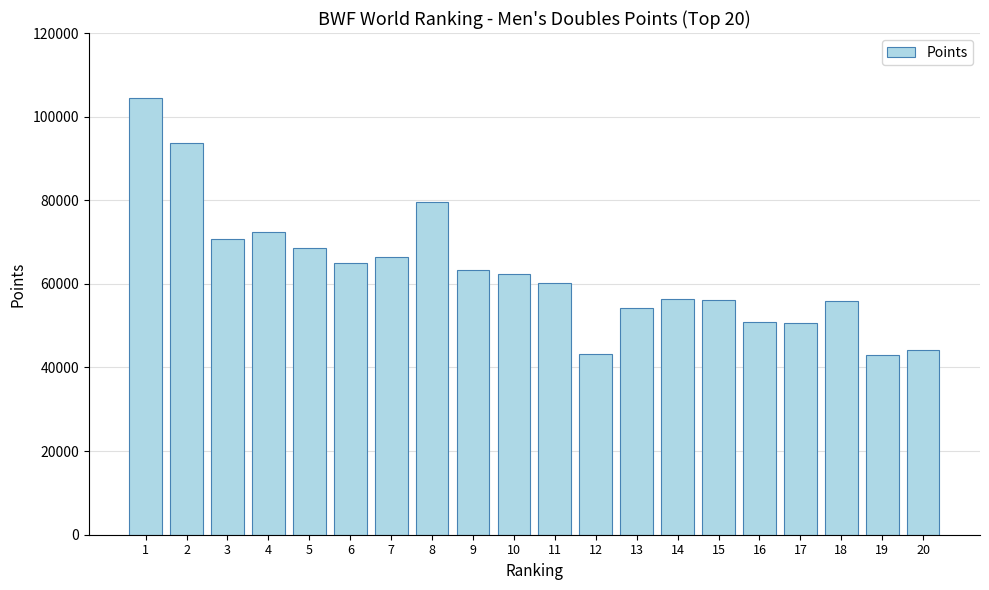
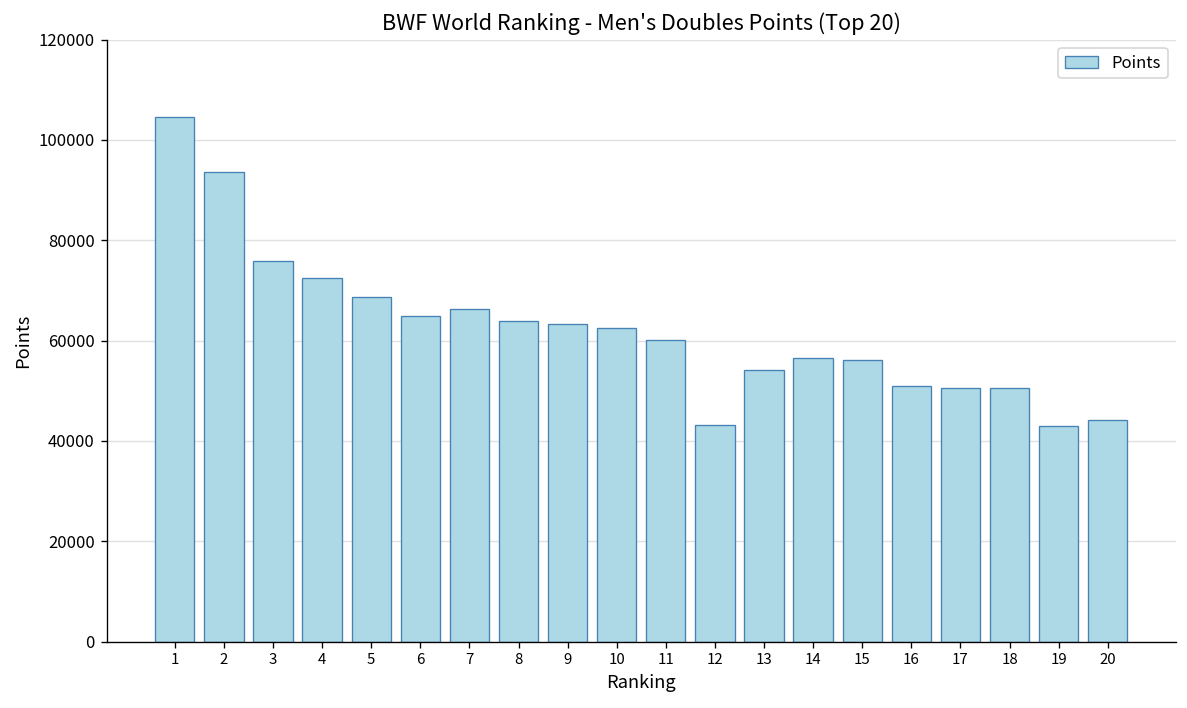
  {
    "1": 104000,
    "2": 94000,
-   "3": 71000,
+   "3": 76000,
    "4": 73000,
    "5": 69000,
    "6": 65000,
    "7": 66000,
-   "8": 80000,
+   "8": 64000,
    "9": 63000,
    "10": 62000,
    "11": 60000,
    "12": 43000,
    "13": 54000,
    "14": 56000,
    "15": 56000,
    "16": 51000,
    "17": 51000,
-   "18": 56000,
+   "18": 51000,
    "19": 43000,
    "20": 44000
  }
